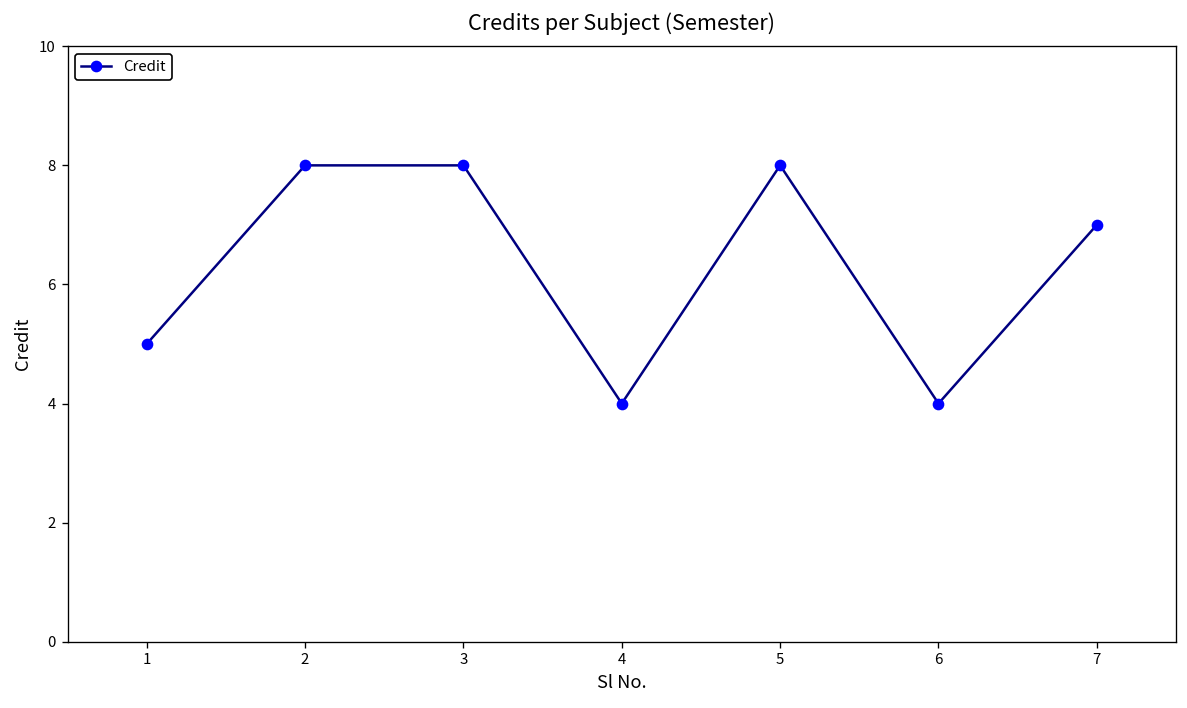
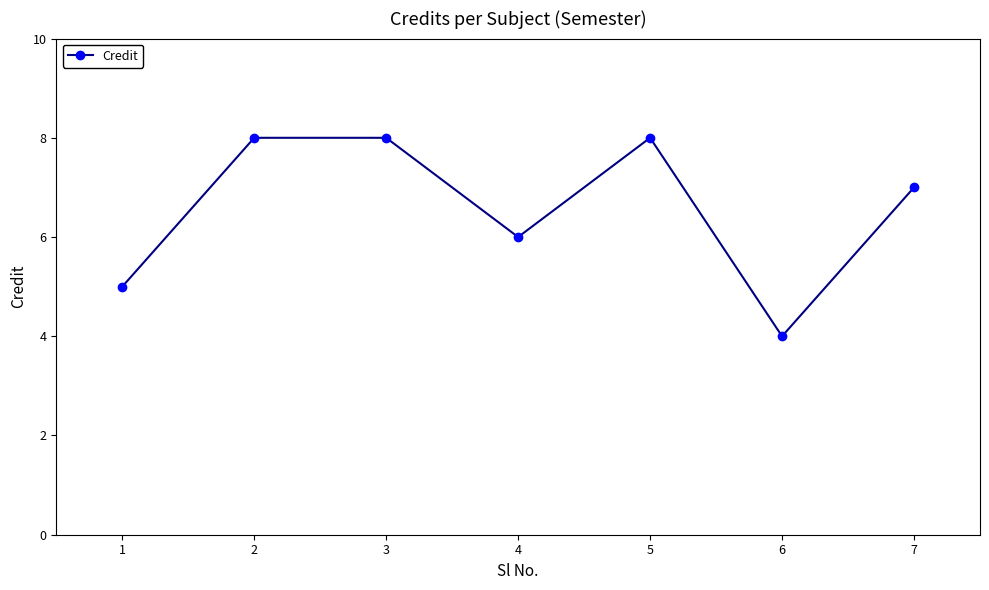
  {
    "1": 5,
    "2": 8,
    "3": 8,
-   "4": 4,
+   "4": 6,
    "5": 8,
    "6": 4,
    "7": 7
  }
